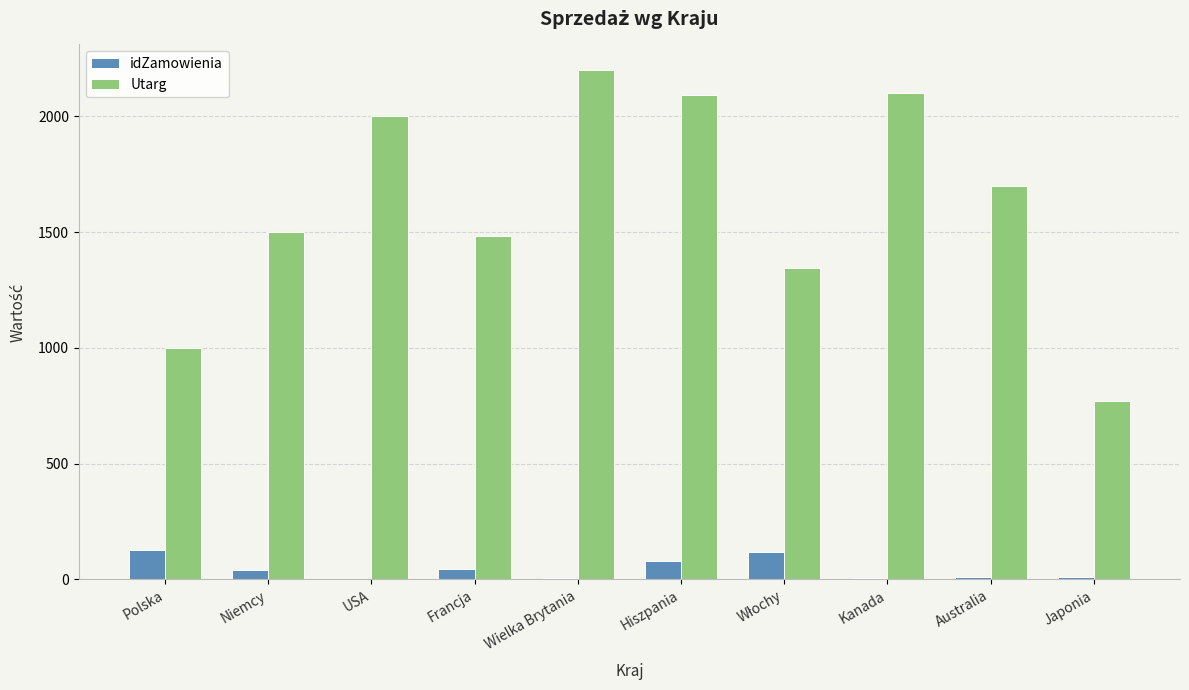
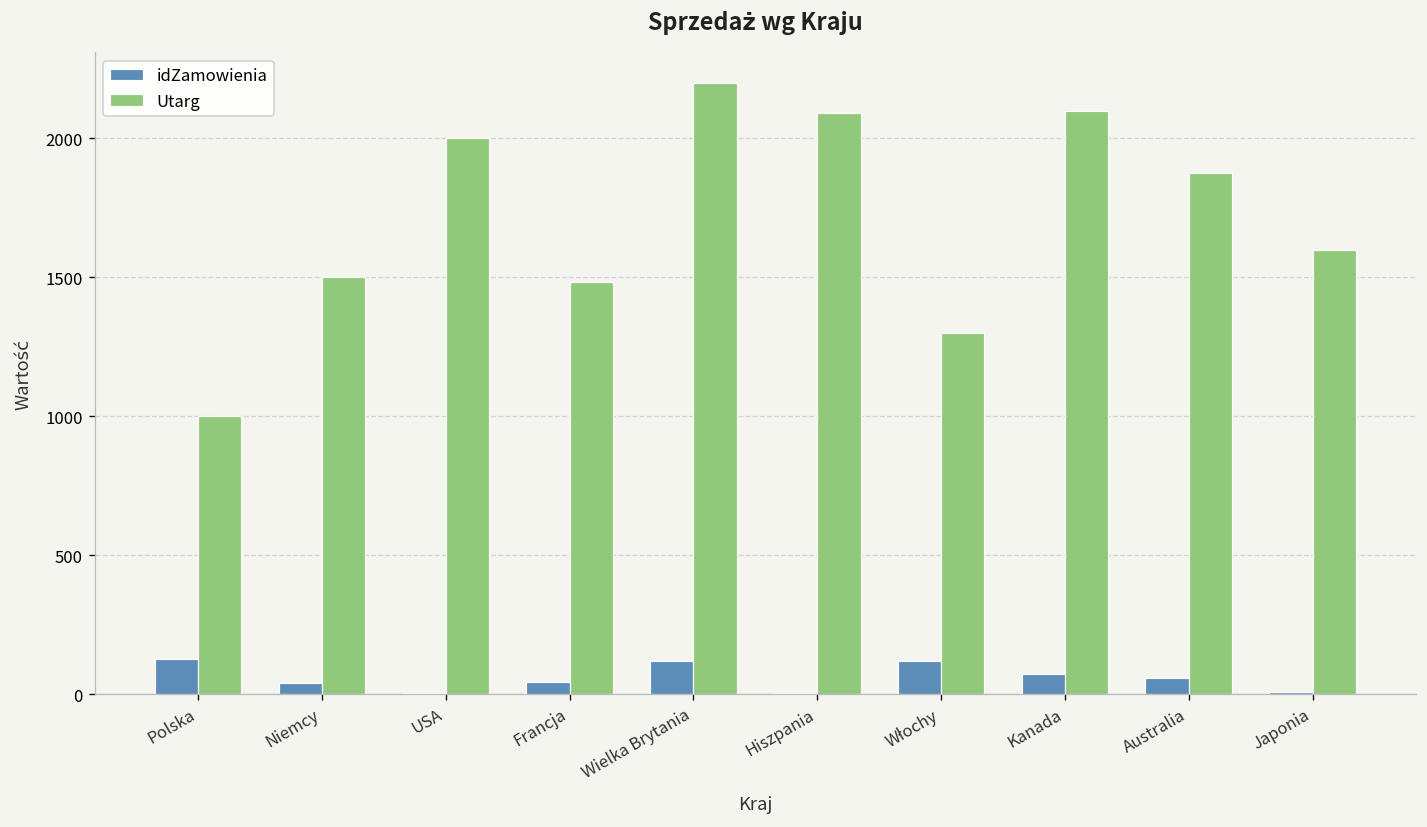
  {
    "idZamowienia": {
      "Polska": 130,
      "Niemcy": 40,
      "Francja": 40,
-     "Wielka Brytania": 10,
-     "Hiszpania": 80,
+     "Wielka Brytania": 120,
+     "Hiszpania": 10,
      "Włochy": 120,
-     "Kanada": 10,
-     "Australia": 10
+     "Kanada": 70,
+     "Australia": 60
    },
    "Utarg": {
      "Polska": 1000,
      "Niemcy": 1500,
      "USA": 2000,
      "Francja": 1480,
      "Wielka Brytania": 2200,
      "Hiszpania": 2090,
-     "Włochy": 1350,
+     "Włochy": 1300,
      "Kanada": 2100,
-     "Australia": 1700,
-     "Japonia": 770
+     "Australia": 1880,
+     "Japonia": 1600
    }
  }
